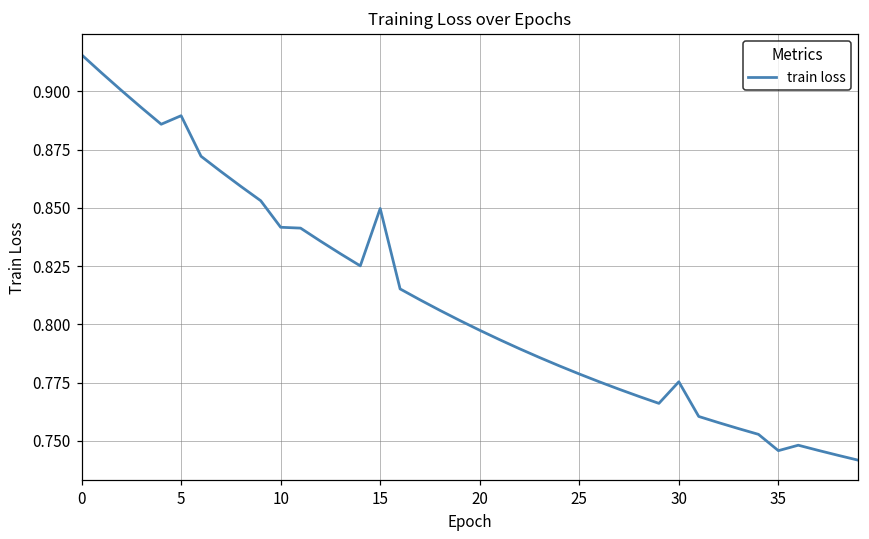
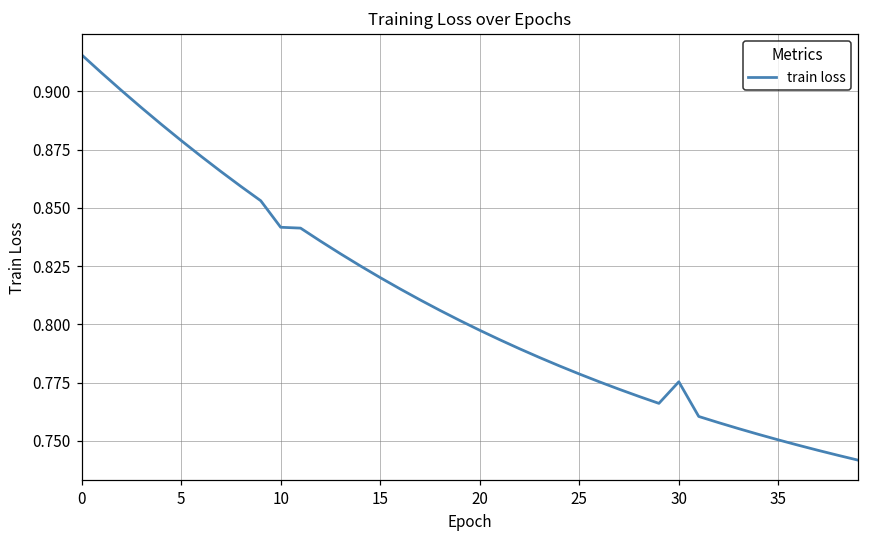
  {
    "0": 0.916,
-   "5": 0.890,
+   "5": 0.879,
    "10": 0.842,
-   "15": 0.850,
+   "15": 0.820,
    "20": 0.797,
    "25": 0.779,
    "30": 0.775,
-   "35": 0.746
+   "35": 0.750
  }
